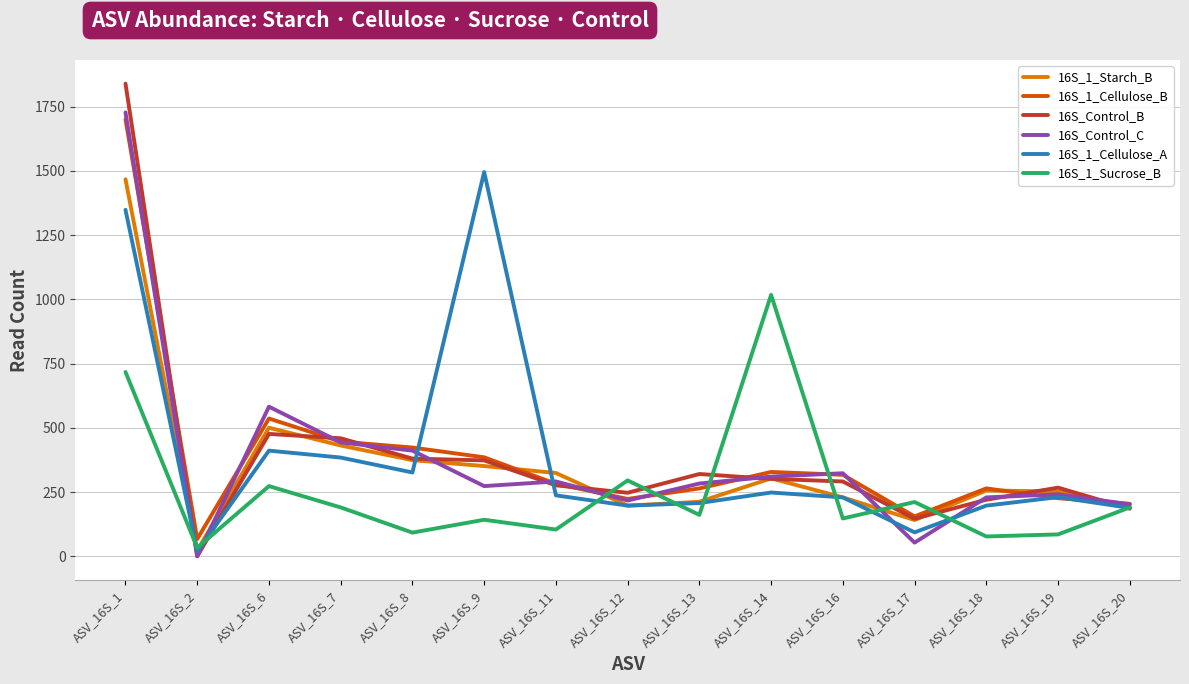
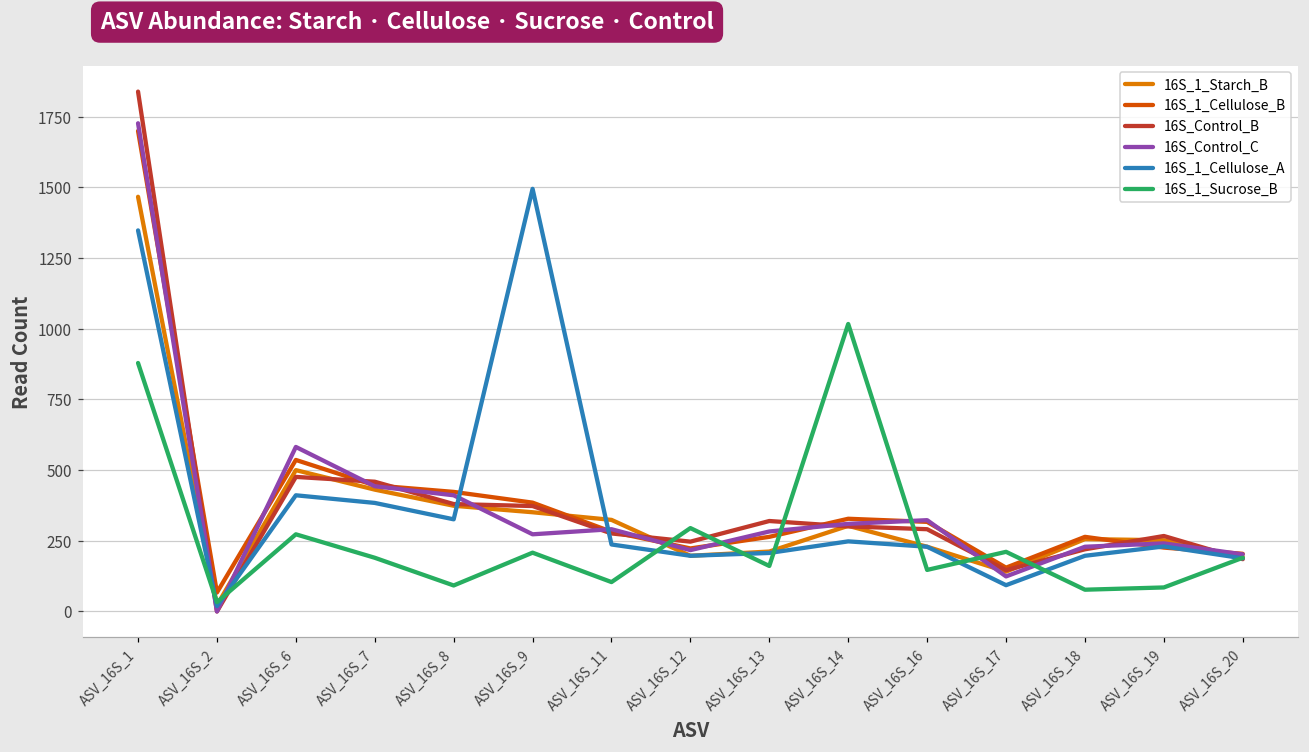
  {
    "16S_Control_C": {
      "ASV_16S_1": 1730,
      "ASV_16S_6": 580,
      "ASV_16S_8": 410,
      "ASV_16S_9": 270,
      "ASV_16S_13": 280,
-     "ASV_16S_17": 50,
+     "ASV_16S_17": 120,
      "ASV_16S_19": 240
    },
    "16S_1_Cellulose_A": {
      "ASV_16S_1": 1350,
      "ASV_16S_6": 410,
      "ASV_16S_7": 380,
      "ASV_16S_8": 330,
      "ASV_16S_9": 1500,
      "ASV_16S_11": 240,
      "ASV_16S_14": 250,
      "ASV_16S_17": 90,
      "ASV_16S_18": 200
    },
    "16S_1_Sucrose_B": {
-     "ASV_16S_1": 720,
+     "ASV_16S_1": 880,
      "ASV_16S_2": 30,
      "ASV_16S_6": 270,
      "ASV_16S_7": 190,
      "ASV_16S_8": 90,
-     "ASV_16S_9": 140,
+     "ASV_16S_9": 210,
      "ASV_16S_11": 100,
      "ASV_16S_12": 300,
      "ASV_16S_13": 160,
      "ASV_16S_14": 1020,
      "ASV_16S_16": 150,
      "ASV_16S_17": 210,
      "ASV_16S_18": 80,
      "ASV_16S_19": 90
    }
  }
